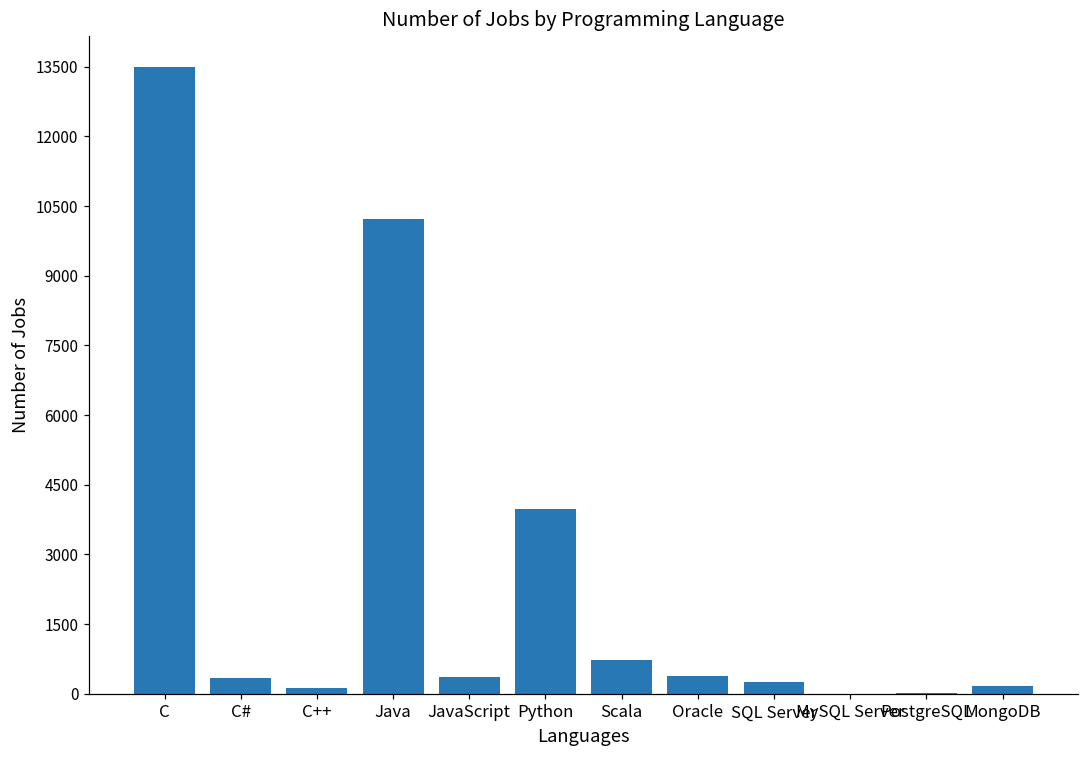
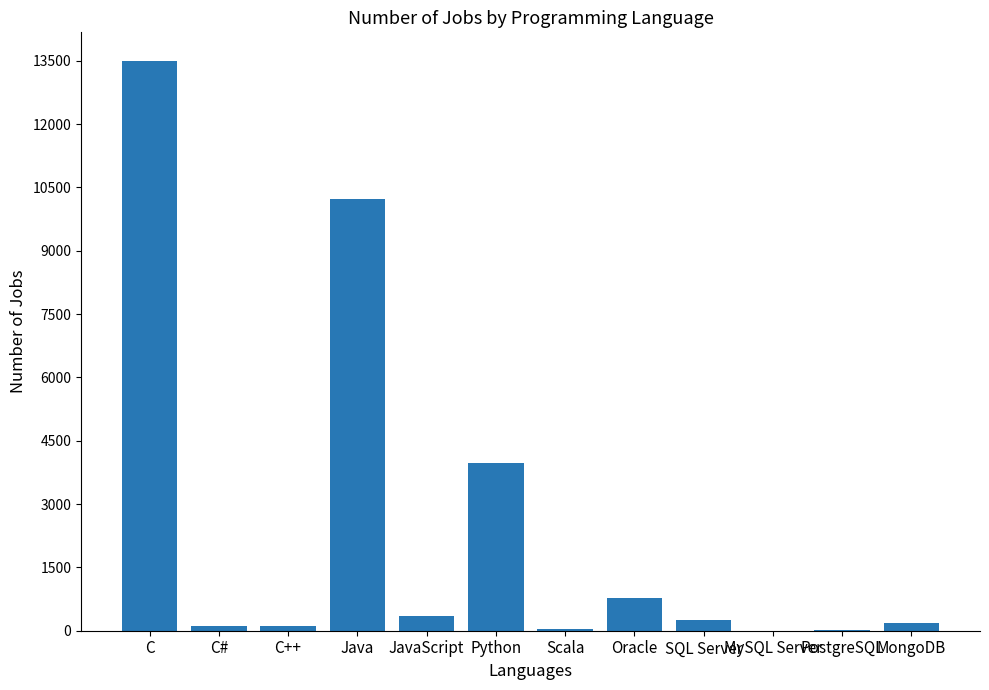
  {
    "C": 13500,
-   "C#": 300,
+   "C#": 100,
    "C++": 100,
    "Java": 10200,
    "JavaScript": 400,
    "Python": 4000,
-   "Scala": 700,
-   "Oracle": 400,
+   "Scala": 0,
+   "Oracle": 800,
    "MongoDB": 200
  }
